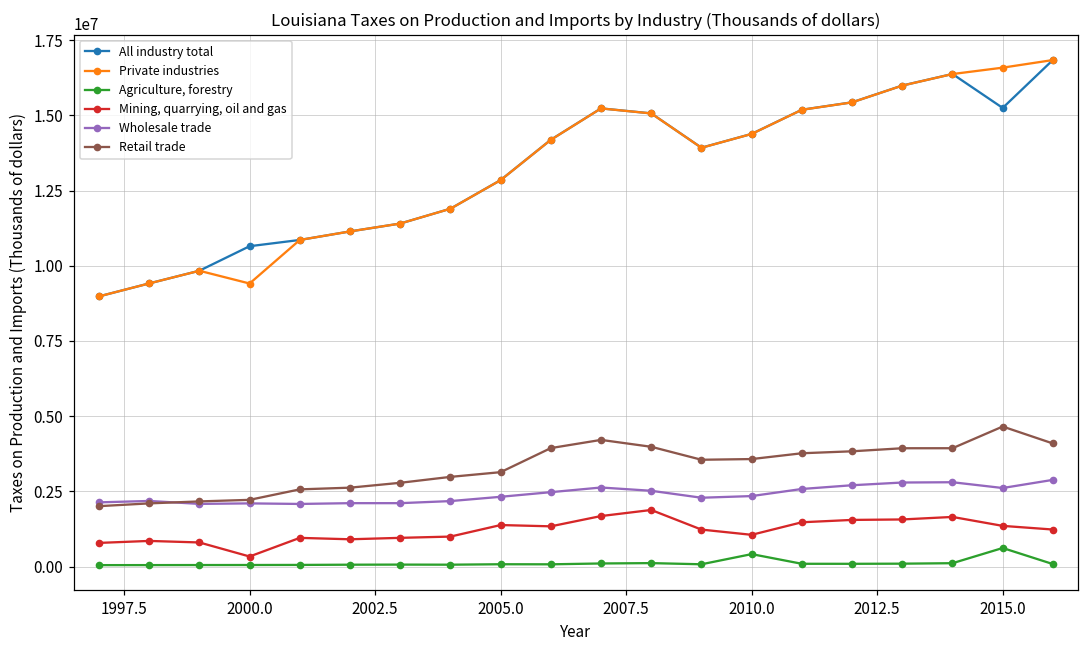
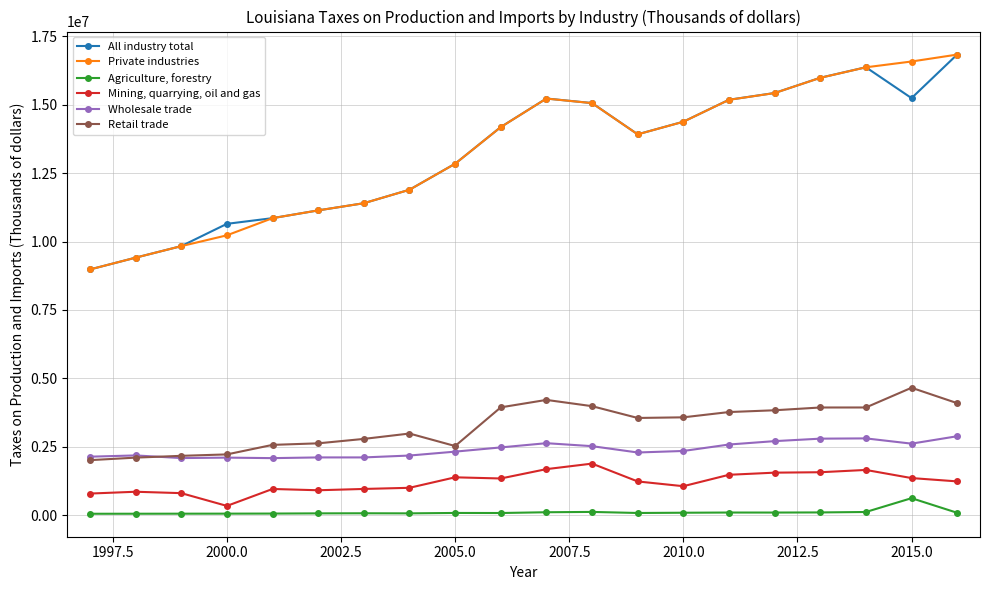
  {
    "All industry total": {
      "2000.0": 10600000,
      "2015.0": 15200000
    },
    "Private industries": {
-     "2000.0": 9400000,
+     "2000.0": 10200000,
      "2015.0": 16600000
    },
    "Agriculture, forestry": {
      "2000.0": 100000,
      "2005.0": 100000,
-     "2010.0": 400000,
+     "2010.0": 100000,
      "2015.0": 600000
    },
    "Mining, quarrying, oil and gas": {
      "2000.0": 300000,
      "2005.0": 1400000,
      "2010.0": 1100000,
      "2015.0": 1400000
    },
    "Wholesale trade": {
      "2000.0": 2100000,
      "2005.0": 2300000,
      "2010.0": 2300000,
      "2015.0": 2600000
    },
    "Retail trade": {
      "2000.0": 2200000,
-     "2005.0": 3100000,
+     "2005.0": 2500000,
      "2010.0": 3600000,
      "2015.0": 4700000
    }
  }
